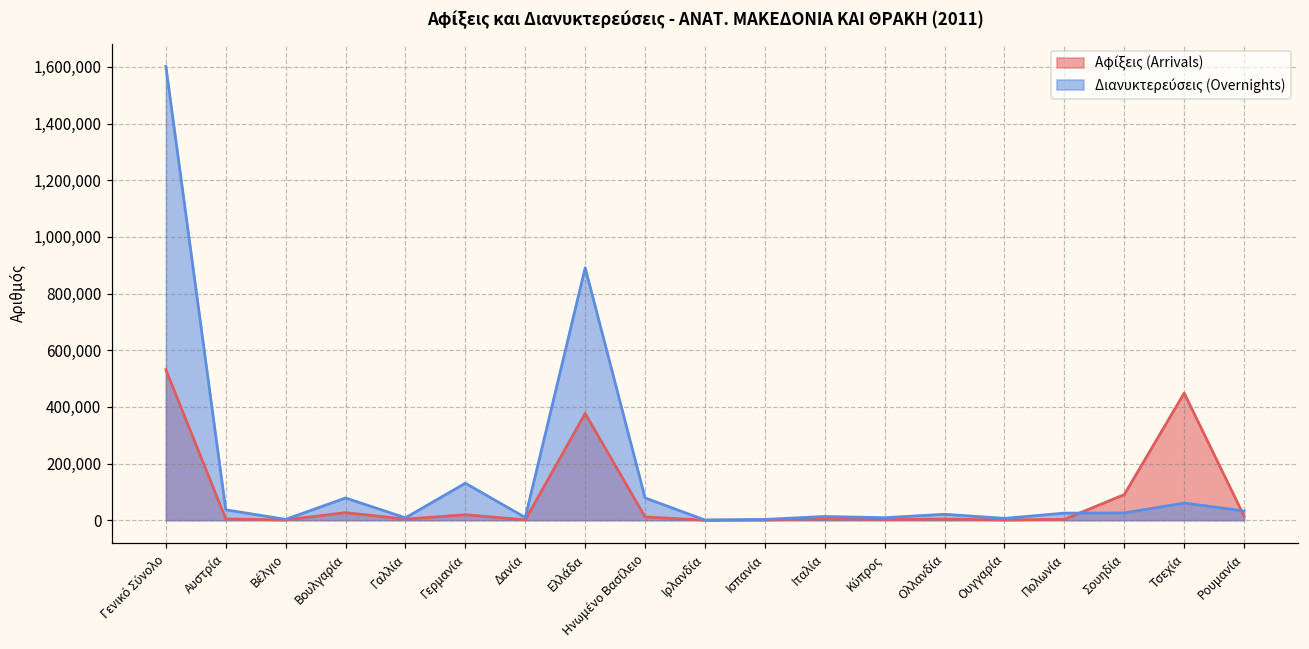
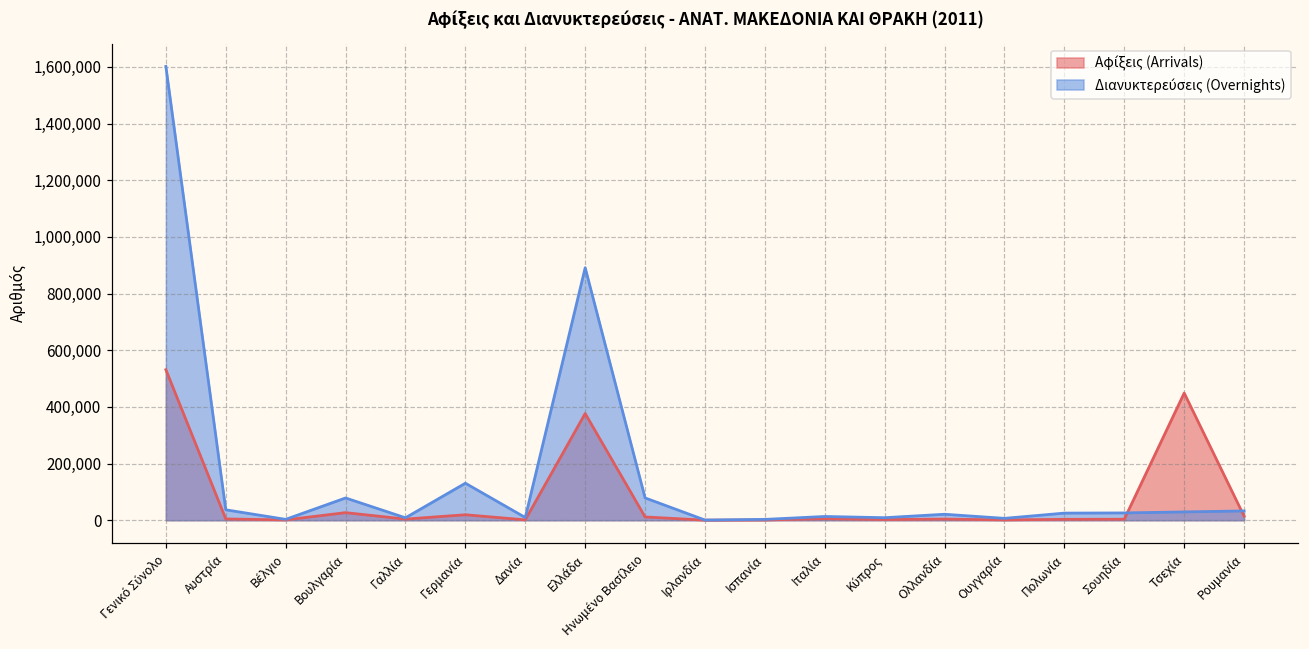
  {
    "Αφίξεις (Arrivals)": {
      "Γενικό Σύνολο": "530,000",
      "Αυστρία": "0",
      "Βουλγαρία": "30,000",
      "Γερμανία": "20,000",
      "Ελλάδα": "380,000",
      "Ηνωμένο Βασίλειο": "10,000",
      "Ολλανδία": "0",
      "Πολωνία": "0",
-     "Σουηδία": "90,000",
+     "Σουηδία": "0",
      "Τσεχία": "450,000",
      "Ρουμανία": "10,000"
    },
    "Διανυκτερεύσεις (Overnights)": {
      "Γενικό Σύνολο": "1,600,000",
      "Αυστρία": "40,000",
      "Βουλγαρία": "80,000",
      "Γερμανία": "130,000",
      "Ελλάδα": "890,000",
      "Ηνωμένο Βασίλειο": "80,000",
      "Ολλανδία": "20,000",
      "Πολωνία": "30,000",
      "Σουηδία": "30,000",
-     "Τσεχία": "60,000",
+     "Τσεχία": "30,000",
      "Ρουμανία": "30,000"
    }
  }
